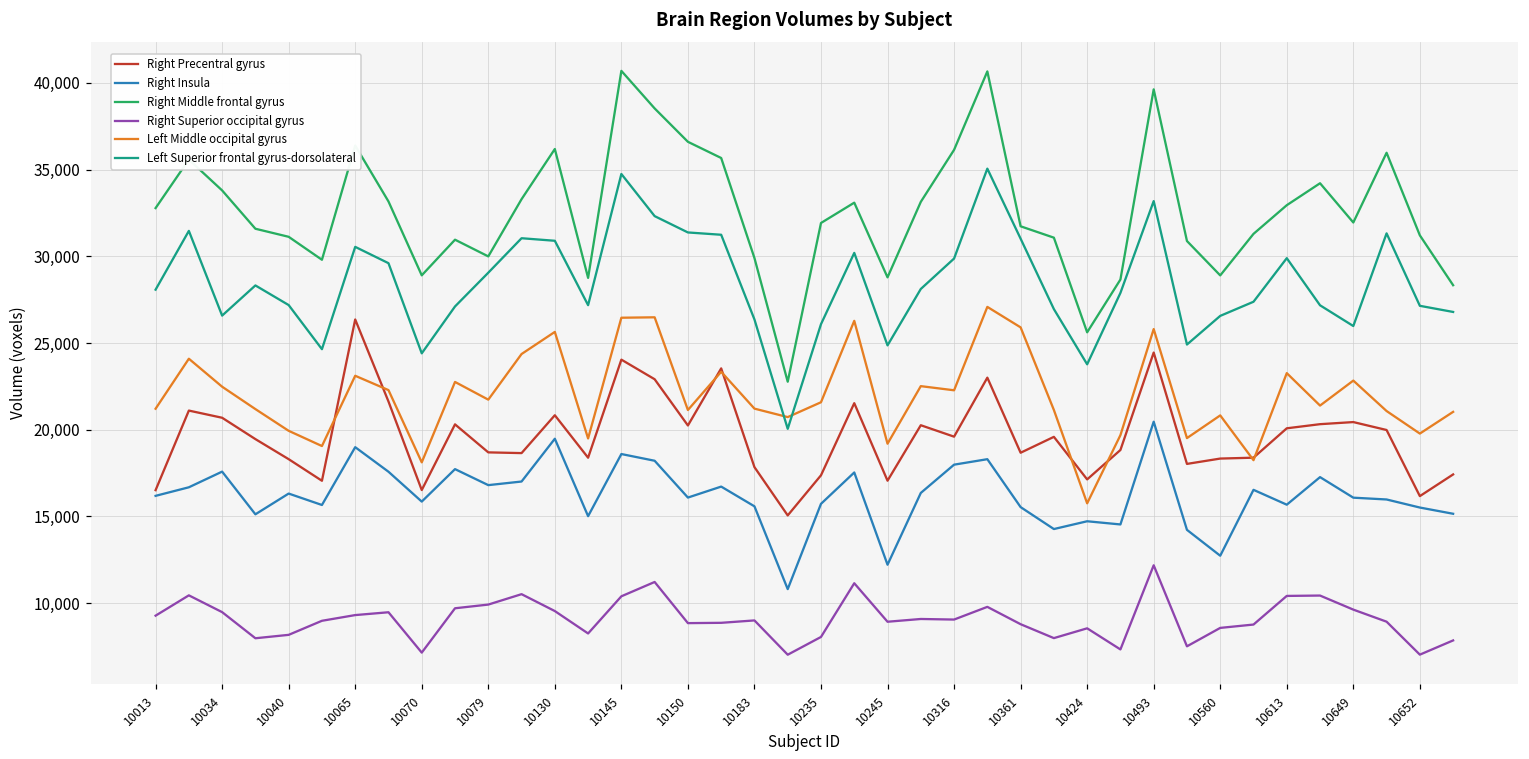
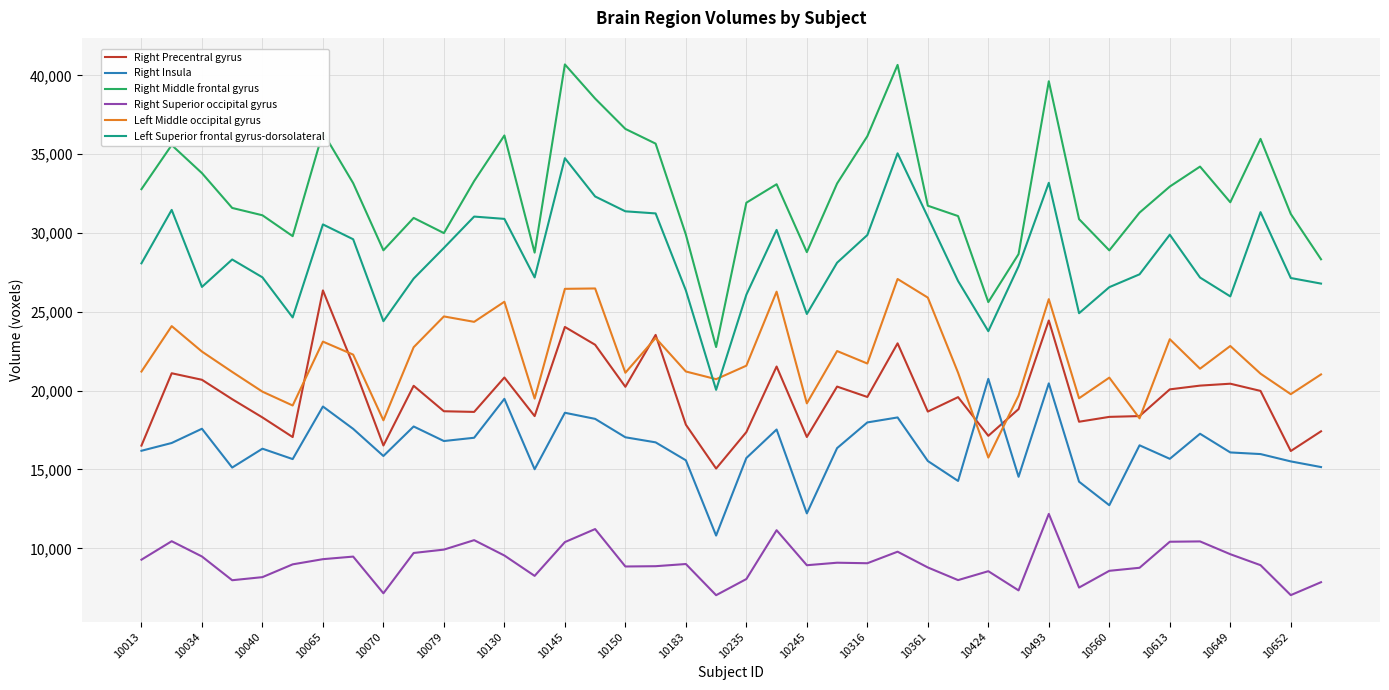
  {
    "Right Precentral gyrus": {
      "10013": "16,500",
      "10034": "20,700",
      "10040": "18,300",
      "10065": "26,400",
      "10070": "16,500",
      "10079": "18,700",
      "10130": "20,800",
      "10145": "24,000",
      "10150": "20,200",
      "10183": "17,800",
      "10235": "17,400",
      "10245": "17,100",
      "10316": "19,600",
      "10361": "18,700",
      "10424": "17,100",
      "10493": "24,400",
      "10560": "18,300",
      "10613": "20,100",
      "10649": "20,400",
      "10652": "16,200"
    },
    "Right Insula": {
      "10013": "16,200",
      "10034": "17,600",
      "10040": "16,300",
      "10065": "19,000",
      "10070": "15,900",
      "10079": "16,800",
      "10130": "19,500",
      "10145": "18,600",
-     "10150": "16,100",
+     "10150": "17,000",
      "10183": "15,600",
      "10235": "15,700",
      "10245": "12,200",
      "10316": "18,000",
      "10361": "15,500",
-     "10424": "14,700",
+     "10424": "20,700",
      "10493": "20,500",
      "10560": "12,700",
      "10613": "15,700",
      "10649": "16,100",
      "10652": "15,500"
    },
    "Right Superior occipital gyrus": {
      "10013": "9,300",
      "10034": "9,500",
      "10040": "8,200",
      "10065": "9,300",
      "10070": "7,100",
      "10079": "9,900",
      "10130": "9,500",
      "10145": "10,400",
      "10150": "8,800",
      "10183": "9,000",
      "10235": "8,100",
      "10245": "8,900",
      "10316": "9,100",
      "10361": "8,800",
      "10424": "8,500",
      "10493": "12,200",
      "10560": "8,600",
      "10613": "10,400",
      "10649": "9,600",
      "10652": "7,000"
    },
    "Left Middle occipital gyrus": {
      "10013": "21,200",
      "10034": "22,500",
      "10040": "19,900",
      "10065": "23,100",
      "10070": "18,100",
-     "10079": "21,700",
+     "10079": "24,700",
      "10130": "25,600",
      "10145": "26,500",
      "10150": "21,100",
      "10183": "21,200",
      "10235": "21,600",
      "10245": "19,200",
-     "10316": "22,300",
+     "10316": "21,700",
      "10361": "25,900",
      "10424": "15,800",
      "10493": "25,800",
      "10560": "20,800",
      "10613": "23,300",
      "10649": "22,800",
      "10652": "19,800"
    }
  }
